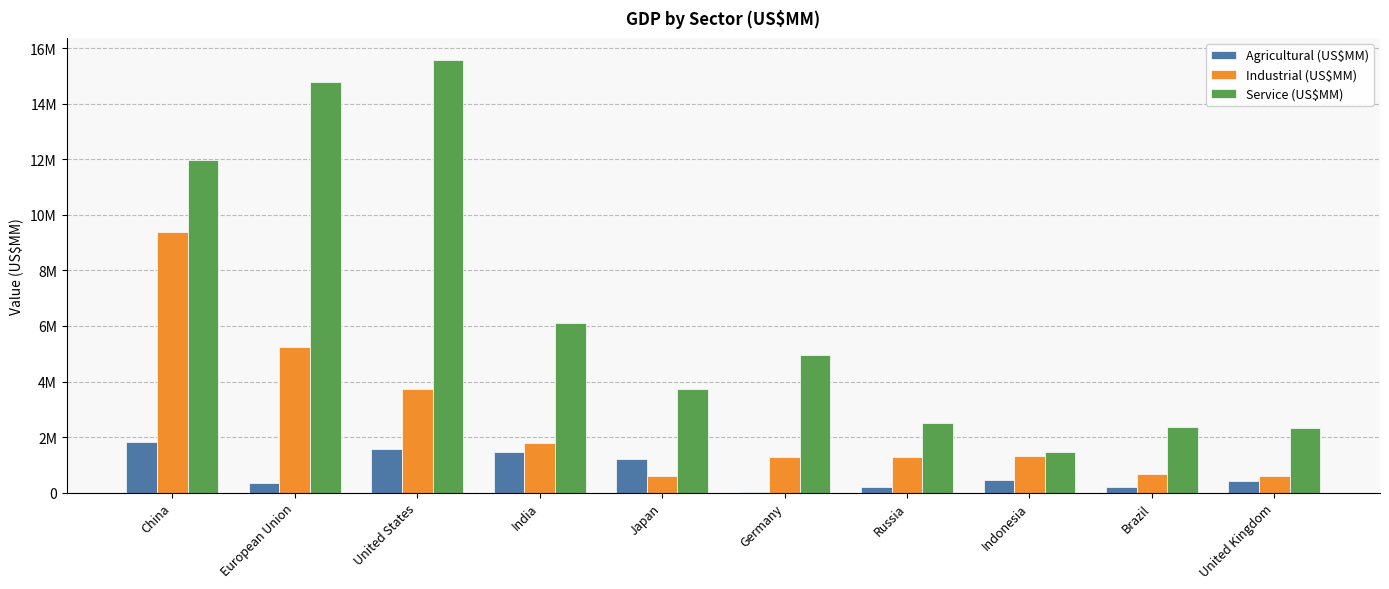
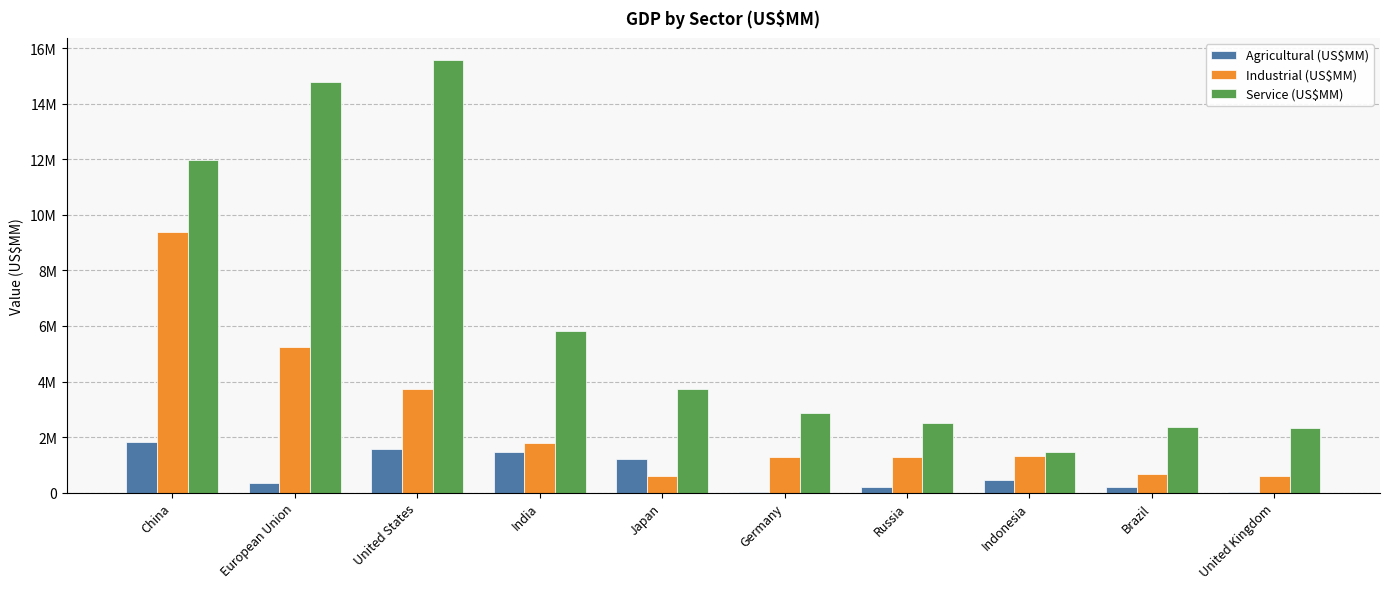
  {
    "Agricultural (US$MM)": {
      "China": 1800000,
      "European Union": 300000,
      "United States": 1600000,
      "India": 1500000,
      "Japan": 1200000,
      "Russia": 200000,
      "Indonesia": 400000,
      "Brazil": 200000,
-     "United Kingdom": 400000
+     "United Kingdom": 0
    },
    "Industrial (US$MM)": {
      "China": 9400000,
      "European Union": 5200000,
      "United States": 3700000,
      "India": 1800000,
      "Japan": 600000,
      "Germany": 1300000,
      "Russia": 1300000,
      "Indonesia": 1300000,
      "Brazil": 700000,
      "United Kingdom": 600000
    },
    "Service (US$MM)": {
      "China": 12000000,
      "European Union": 14800000,
      "United States": 15600000,
-     "India": 6100000,
+     "India": 5800000,
      "Japan": 3700000,
-     "Germany": 5000000,
+     "Germany": 2900000,
      "Russia": 2500000,
      "Indonesia": 1500000,
      "Brazil": 2400000,
      "United Kingdom": 2300000
    }
  }
